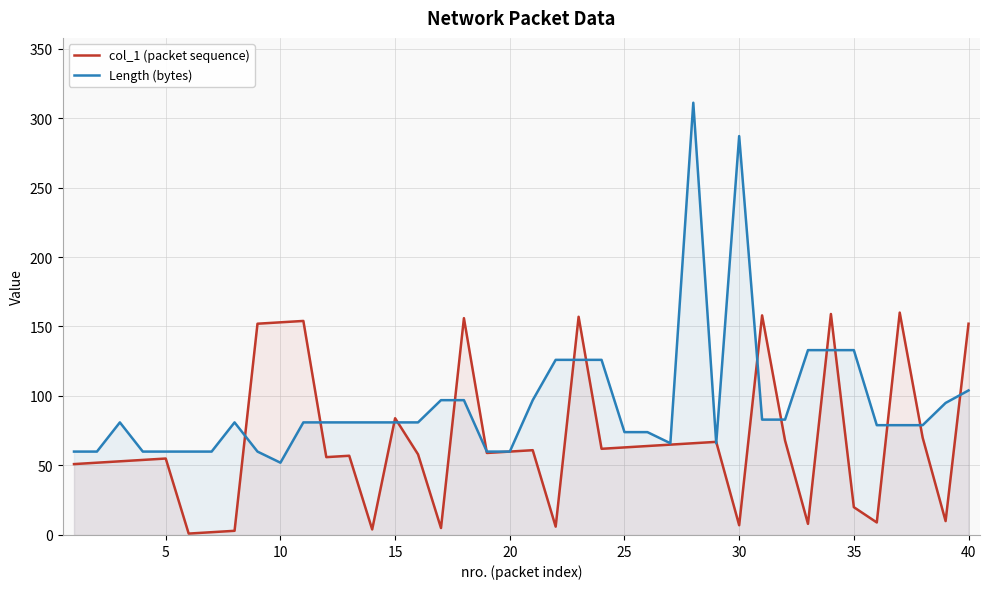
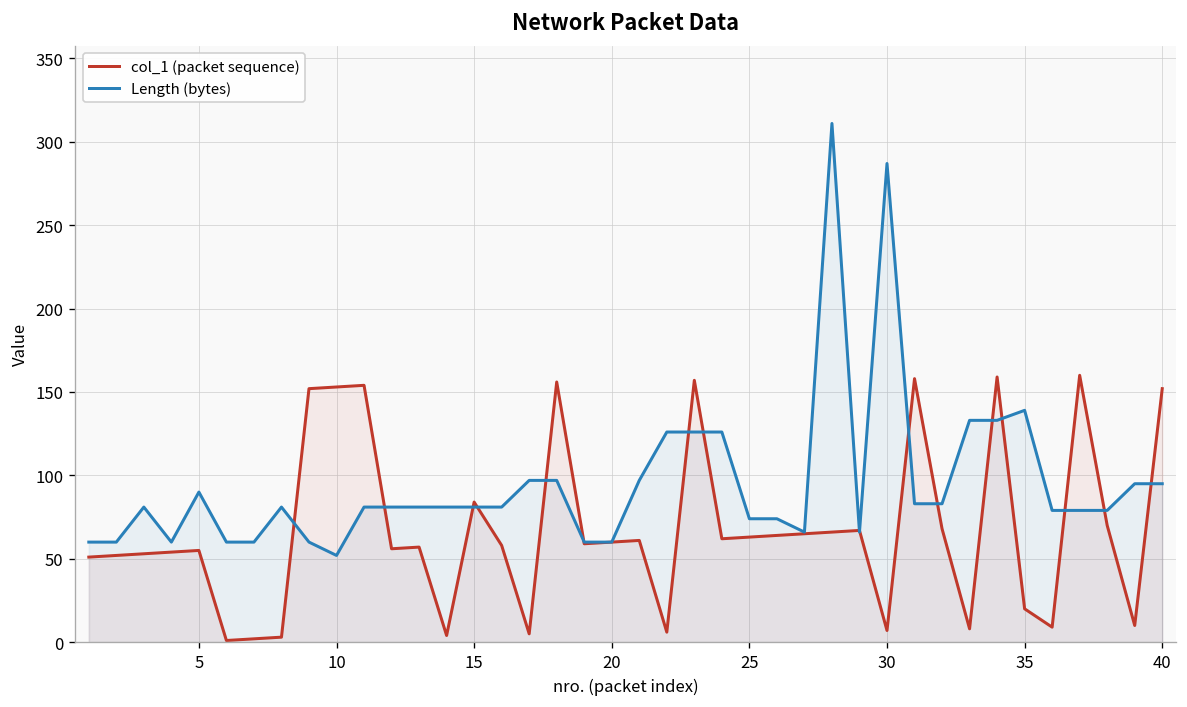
  {
    "col_1 (packet sequence)": {
      "5": 55,
      "10": 153,
      "15": 84,
      "25": 63,
      "30": 7,
      "35": 20,
      "40": 152
    },
    "Length (bytes)": {
-     "5": 60,
+     "5": 90,
      "10": 52,
      "15": 81,
      "25": 74,
      "30": 287,
-     "35": 133,
-     "40": 104
+     "35": 139,
+     "40": 95
    }
  }
